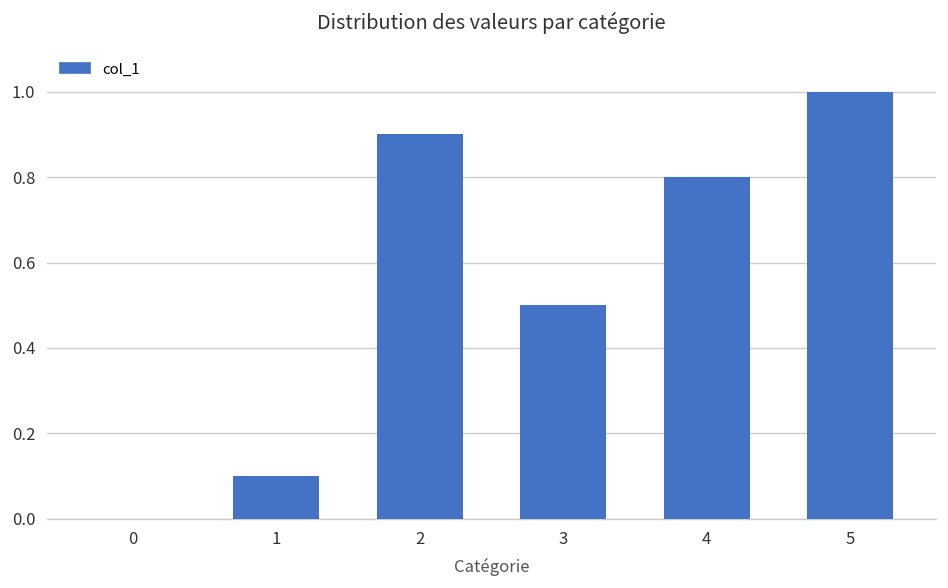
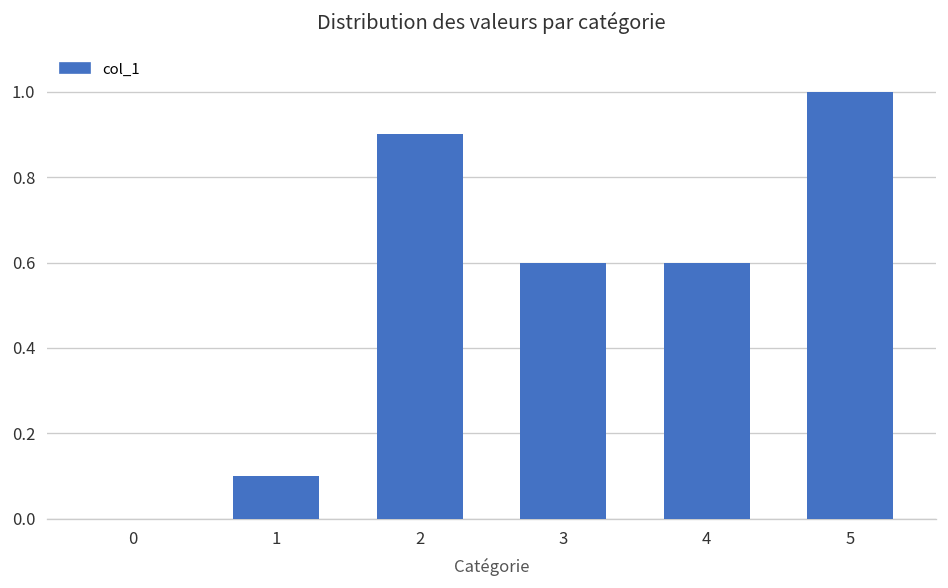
  {
    "0": 0.0,
    "1": 0.1,
    "2": 0.9,
-   "3": 0.5,
-   "4": 0.8,
+   "3": 0.6,
+   "4": 0.6,
    "5": 1.0
  }
